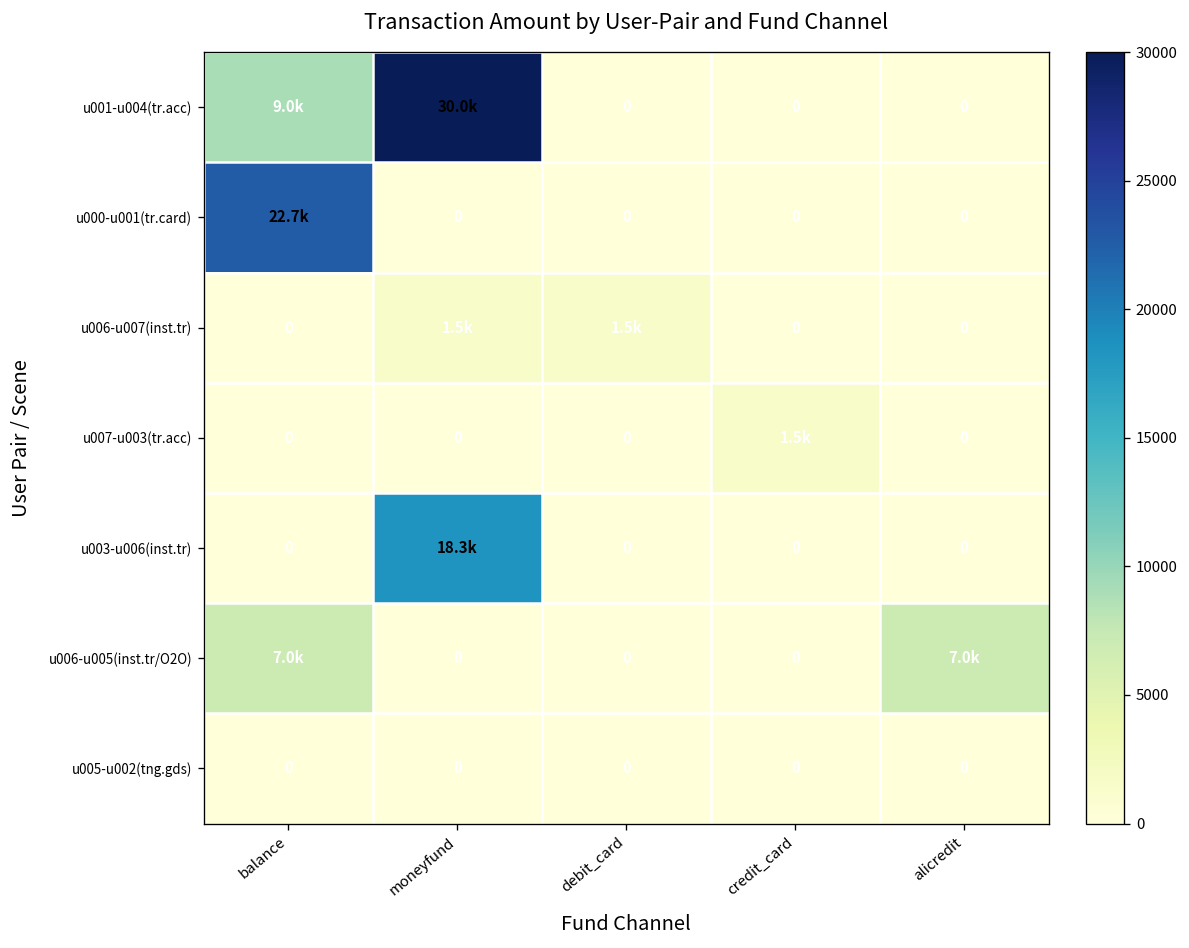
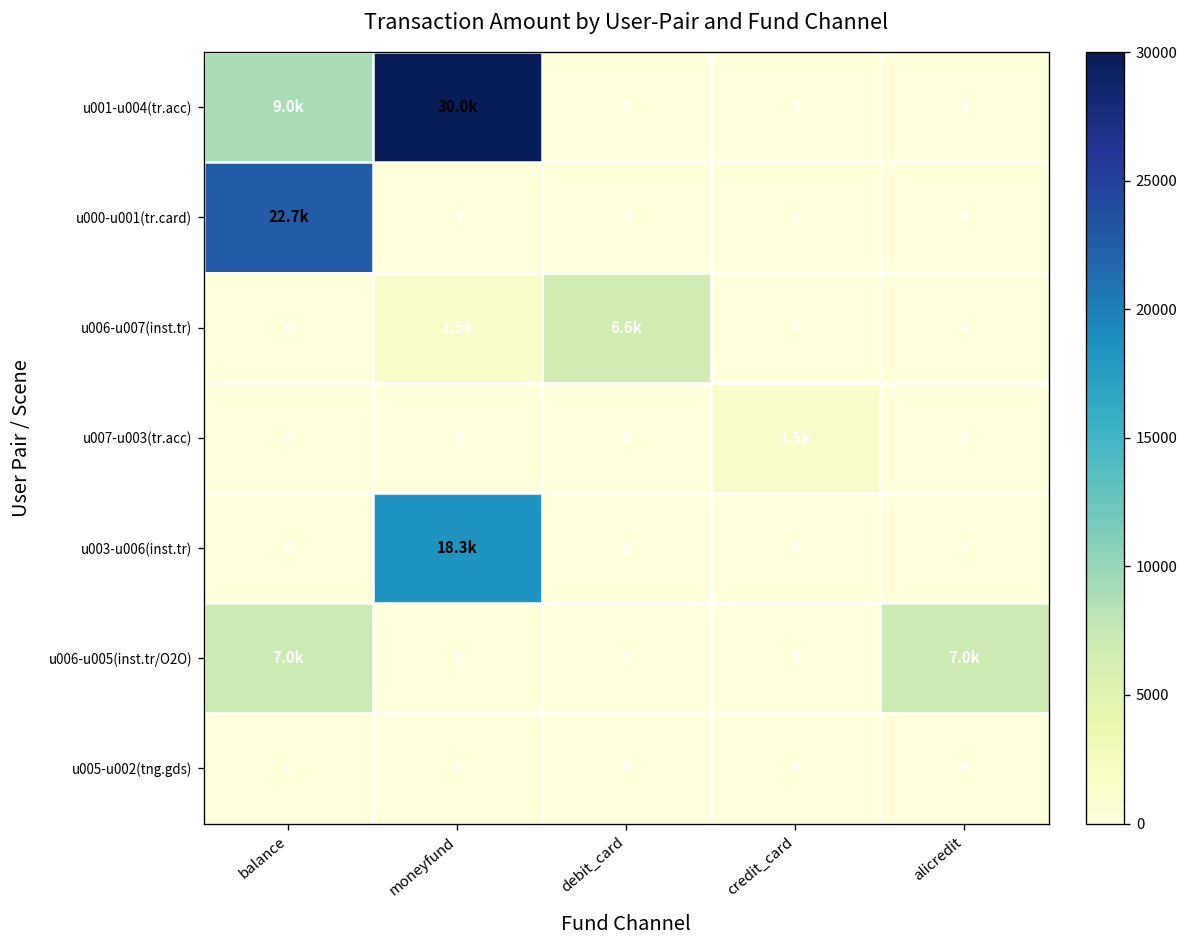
  {
    "u001-u004(tr.acc)": {
      "balance": "9.0k",
      "moneyfund": "30.0k"
    },
    "u000-u001(tr.card)": {
      "balance": "22.7k"
    },
    "u006-u007(inst.tr)": {
      "moneyfund": "1.5k",
-     "debit_card": "1.5k"
+     "debit_card": "6.6k"
    },
    "u007-u003(tr.acc)": {
      "credit_card": "1.5k"
    },
    "u003-u006(inst.tr)": {
      "moneyfund": "18.3k"
    },
    "u006-u005(inst.tr/O2O)": {
      "balance": "7.0k",
      "alicredit": "7.0k"
    }
  }
